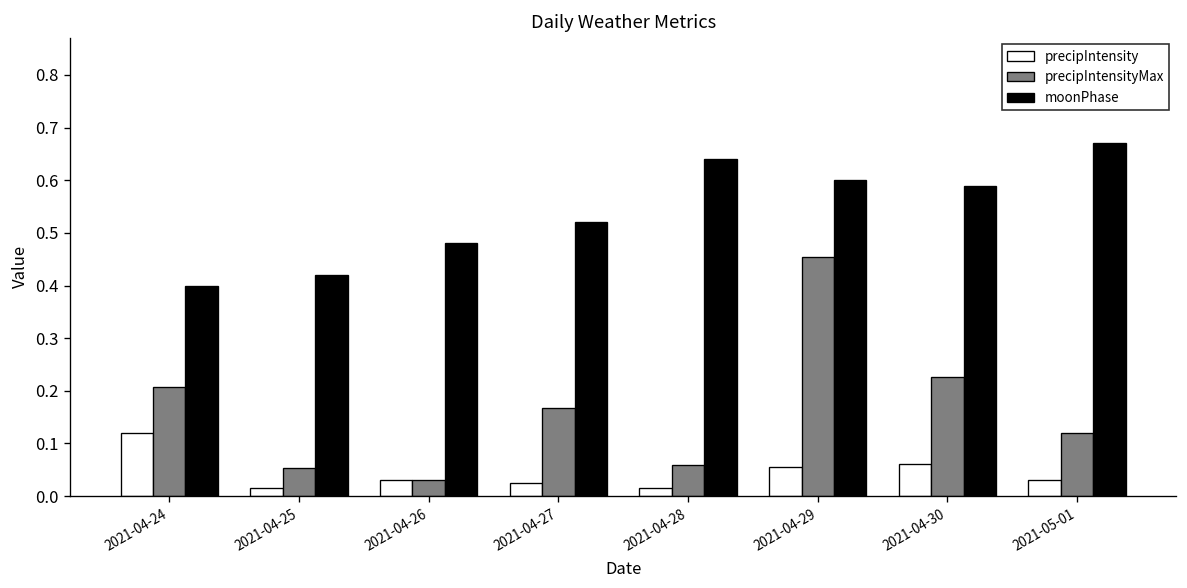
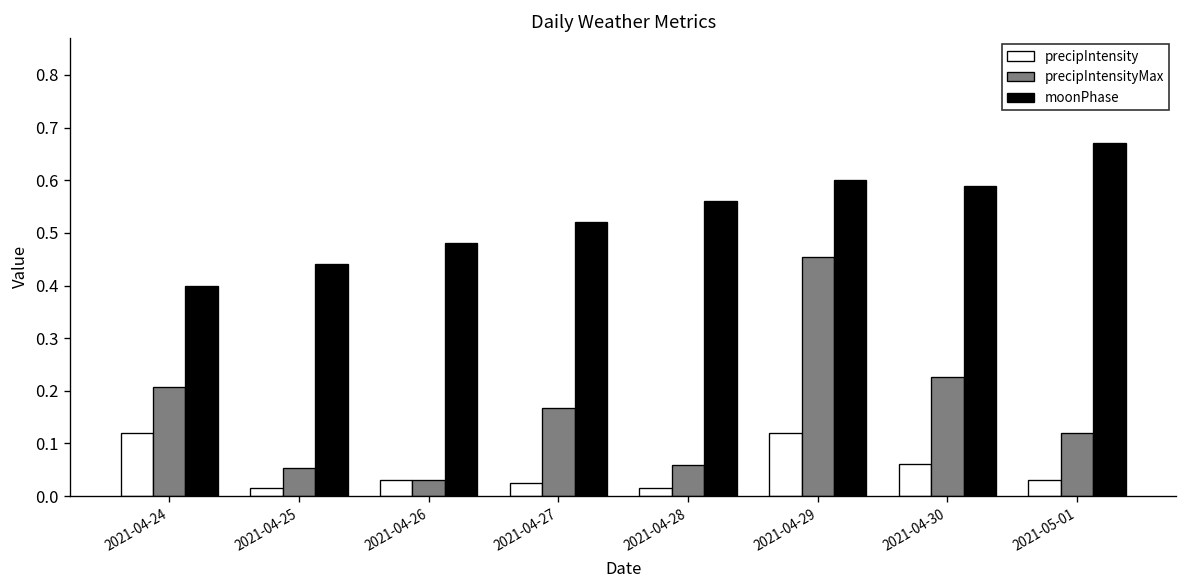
  {
    "precipIntensity": {
      "2021-04-24": 0.12,
      "2021-04-25": 0.01,
      "2021-04-26": 0.03,
      "2021-04-27": 0.02,
      "2021-04-28": 0.02,
-     "2021-04-29": 0.06,
+     "2021-04-29": 0.12,
      "2021-04-30": 0.06,
      "2021-05-01": 0.03
    },
    "precipIntensityMax": {
      "2021-04-24": 0.21,
      "2021-04-25": 0.05,
      "2021-04-26": 0.03,
      "2021-04-27": 0.17,
      "2021-04-28": 0.06,
      "2021-04-29": 0.45,
      "2021-04-30": 0.23,
      "2021-05-01": 0.12
    },
    "moonPhase": {
      "2021-04-24": 0.40,
-     "2021-04-25": 0.42,
+     "2021-04-25": 0.44,
      "2021-04-26": 0.48,
      "2021-04-27": 0.52,
-     "2021-04-28": 0.64,
+     "2021-04-28": 0.56,
      "2021-04-29": 0.60,
      "2021-04-30": 0.59,
      "2021-05-01": 0.67
    }
  }
